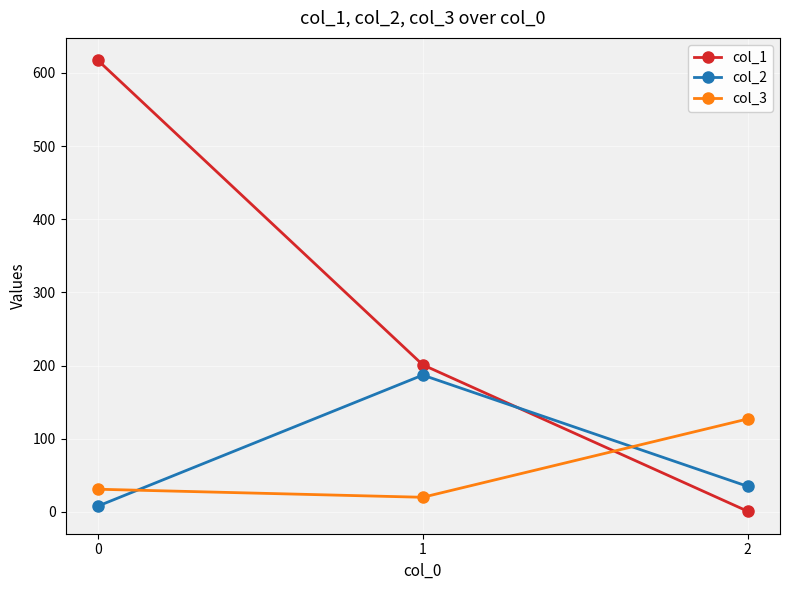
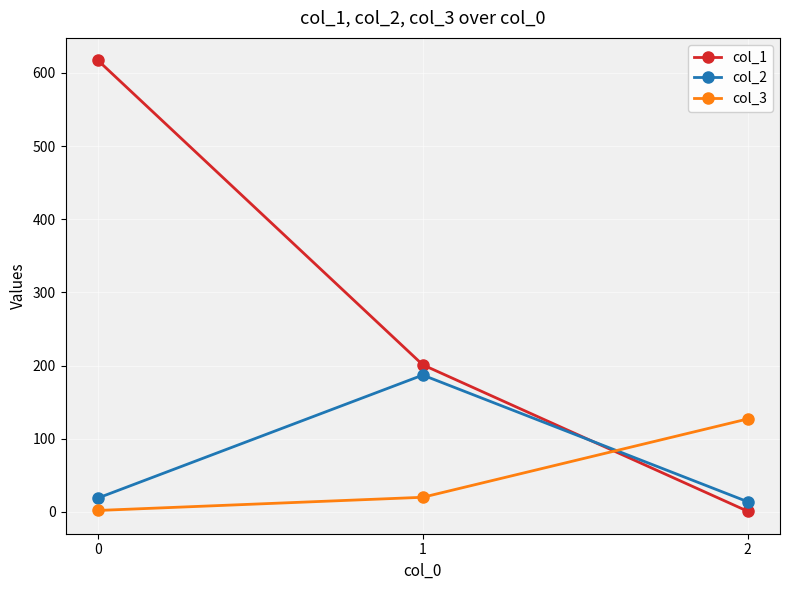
  {
    "col_1": {
      "0": 620,
      "1": 200,
      "2": 0
    },
    "col_2": {
-     "0": 10,
+     "0": 20,
      "1": 190,
-     "2": 40
+     "2": 10
    },
    "col_3": {
-     "0": 30,
+     "0": 0,
      "1": 20,
      "2": 130
    }
  }
